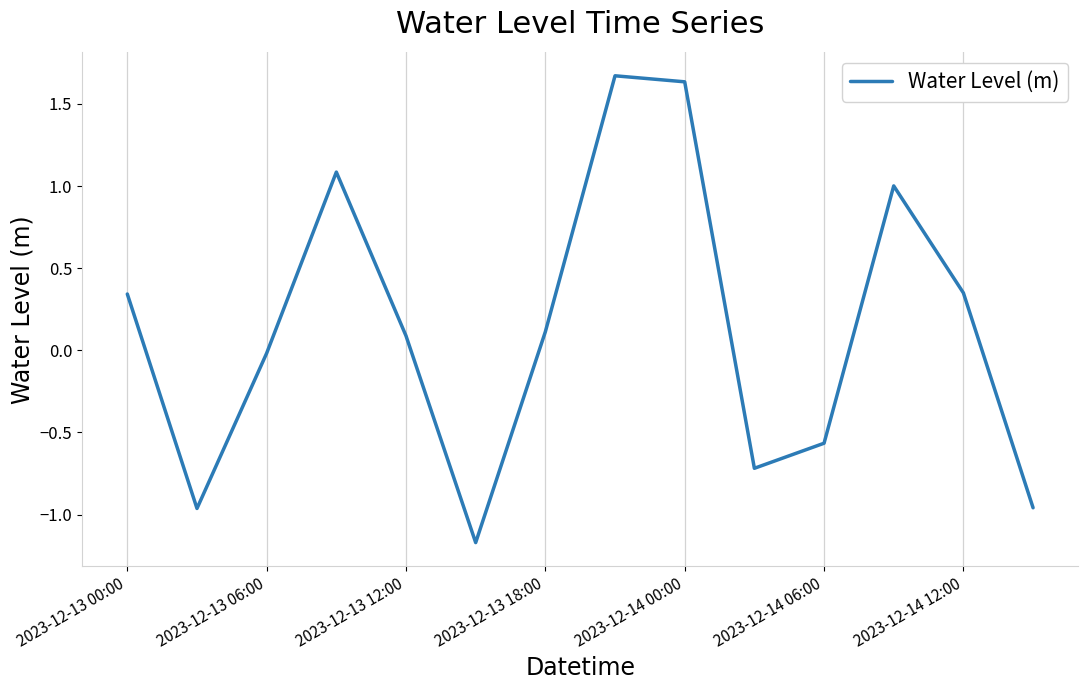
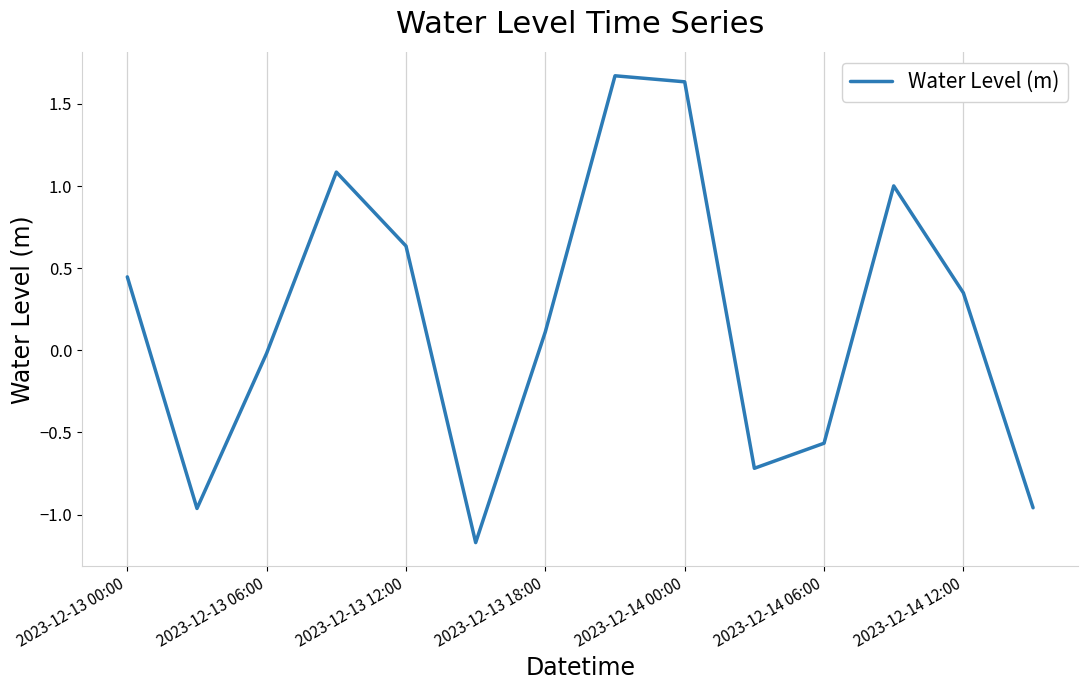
  {
-   "2023-12-13 00:00": 0.34,
+   "2023-12-13 00:00": 0.45,
    "2023-12-13 06:00": -0.02,
-   "2023-12-13 12:00": 0.09,
+   "2023-12-13 12:00": 0.63,
    "2023-12-13 18:00": 0.11,
    "2023-12-14 00:00": 1.63,
    "2023-12-14 06:00": -0.57,
    "2023-12-14 12:00": 0.35
  }
